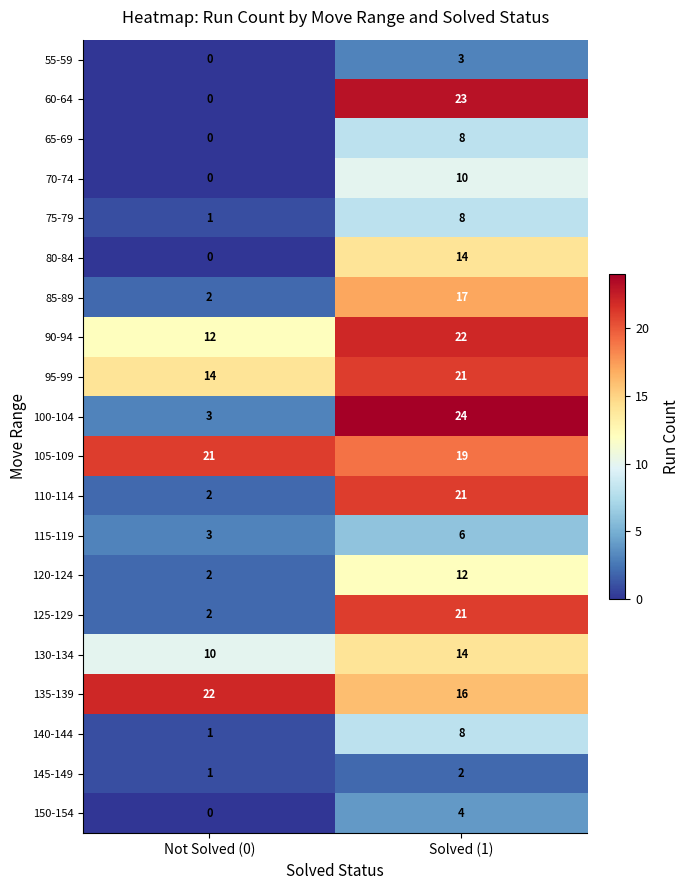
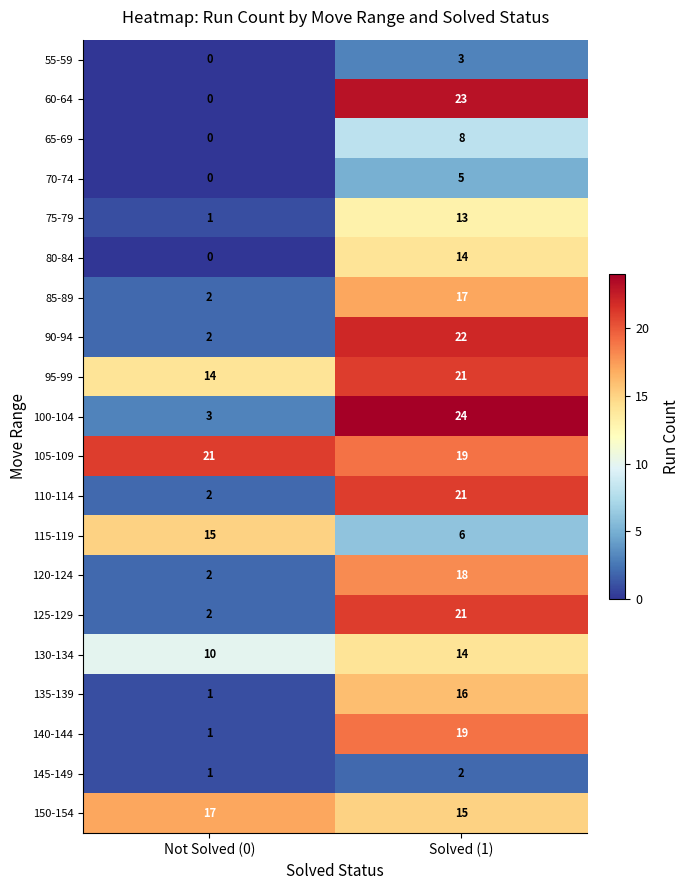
  {
    "55-59": {
      "Not Solved (0)": 0,
      "Solved (1)": 3
    },
    "60-64": {
      "Not Solved (0)": 0,
      "Solved (1)": 23
    },
    "65-69": {
      "Not Solved (0)": 0,
      "Solved (1)": 8
    },
    "70-74": {
      "Not Solved (0)": 0,
-     "Solved (1)": 10
+     "Solved (1)": 5
    },
    "75-79": {
      "Not Solved (0)": 1,
-     "Solved (1)": 8
+     "Solved (1)": 13
    },
    "80-84": {
      "Not Solved (0)": 0,
      "Solved (1)": 14
    },
    "85-89": {
      "Not Solved (0)": 2,
      "Solved (1)": 17
    },
    "90-94": {
-     "Not Solved (0)": 12,
+     "Not Solved (0)": 2,
      "Solved (1)": 22
    },
    "95-99": {
      "Not Solved (0)": 14,
      "Solved (1)": 21
    },
    "100-104": {
      "Not Solved (0)": 3,
      "Solved (1)": 24
    },
    "105-109": {
      "Not Solved (0)": 21,
      "Solved (1)": 19
    },
    "110-114": {
      "Not Solved (0)": 2,
      "Solved (1)": 21
    },
    "115-119": {
-     "Not Solved (0)": 3,
+     "Not Solved (0)": 15,
      "Solved (1)": 6
    },
    "120-124": {
      "Not Solved (0)": 2,
-     "Solved (1)": 12
+     "Solved (1)": 18
    },
    "125-129": {
      "Not Solved (0)": 2,
      "Solved (1)": 21
    },
    "130-134": {
      "Not Solved (0)": 10,
      "Solved (1)": 14
    },
    "135-139": {
-     "Not Solved (0)": 22,
+     "Not Solved (0)": 1,
      "Solved (1)": 16
    },
    "140-144": {
      "Not Solved (0)": 1,
-     "Solved (1)": 8
+     "Solved (1)": 19
    },
    "145-149": {
      "Not Solved (0)": 1,
      "Solved (1)": 2
    },
    "150-154": {
-     "Not Solved (0)": 0,
-     "Solved (1)": 4
+     "Not Solved (0)": 17,
+     "Solved (1)": 15
    }
  }
